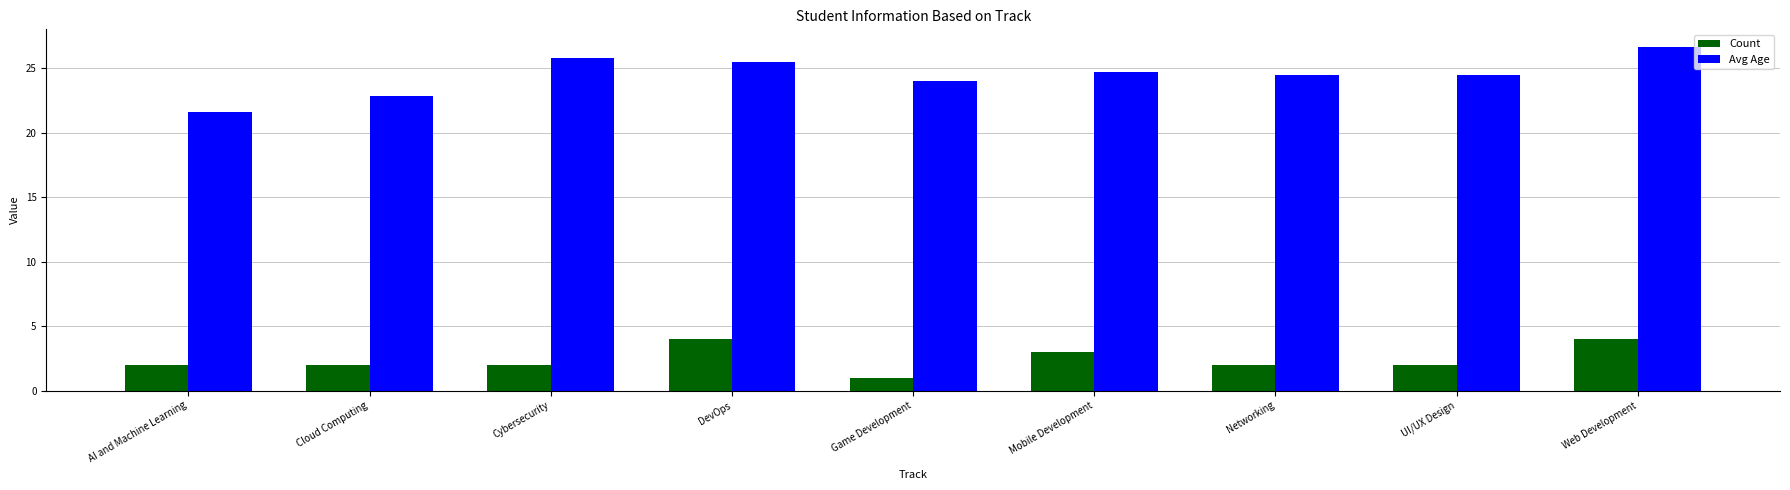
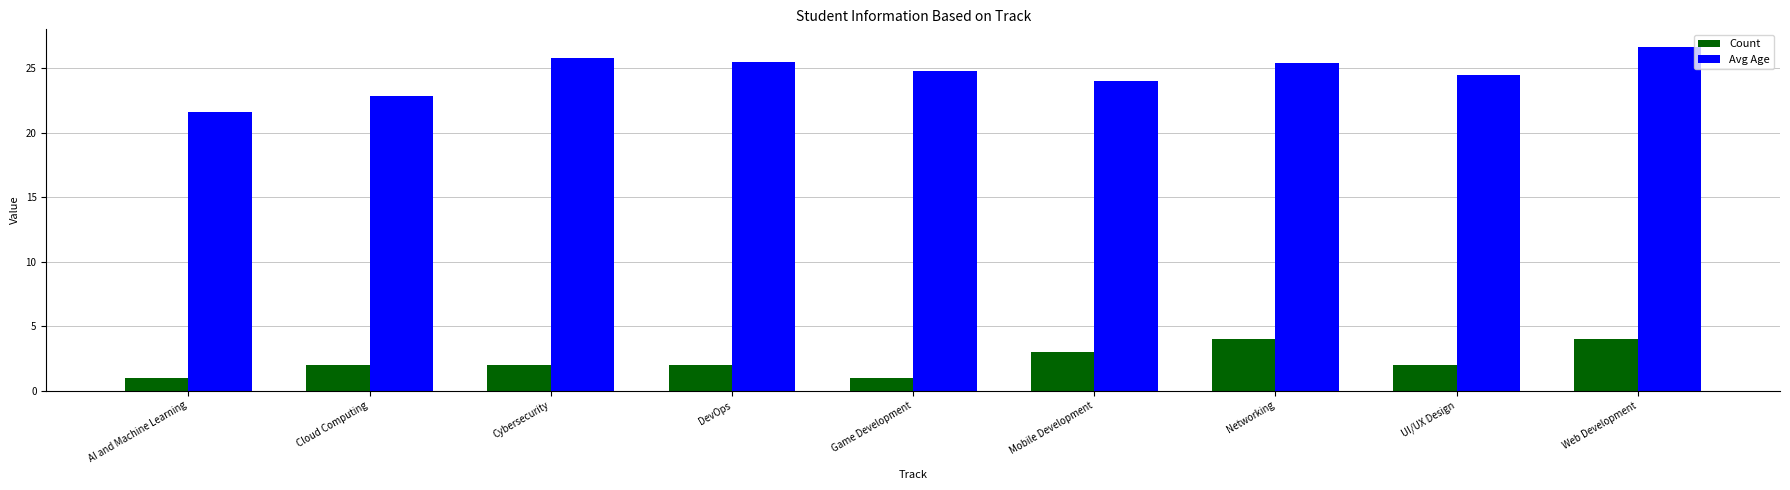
  {
    "Count": {
-     "AI and Machine Learning": 2,
+     "AI and Machine Learning": 1,
      "Cloud Computing": 2,
      "Cybersecurity": 2,
-     "DevOps": 4,
+     "DevOps": 2,
      "Game Development": 1,
      "Mobile Development": 3,
-     "Networking": 2,
+     "Networking": 4,
      "UI/UX Design": 2,
      "Web Development": 4
    },
    "Avg Age": {
      "AI and Machine Learning": 21.6,
      "Cloud Computing": 22.8,
      "Cybersecurity": 25.8,
      "DevOps": 25.5,
-     "Game Development": 24.0,
-     "Mobile Development": 24.7,
-     "Networking": 24.5,
+     "Game Development": 24.8,
+     "Mobile Development": 24.0,
+     "Networking": 25.4,
      "UI/UX Design": 24.5,
      "Web Development": 26.7
    }
  }
